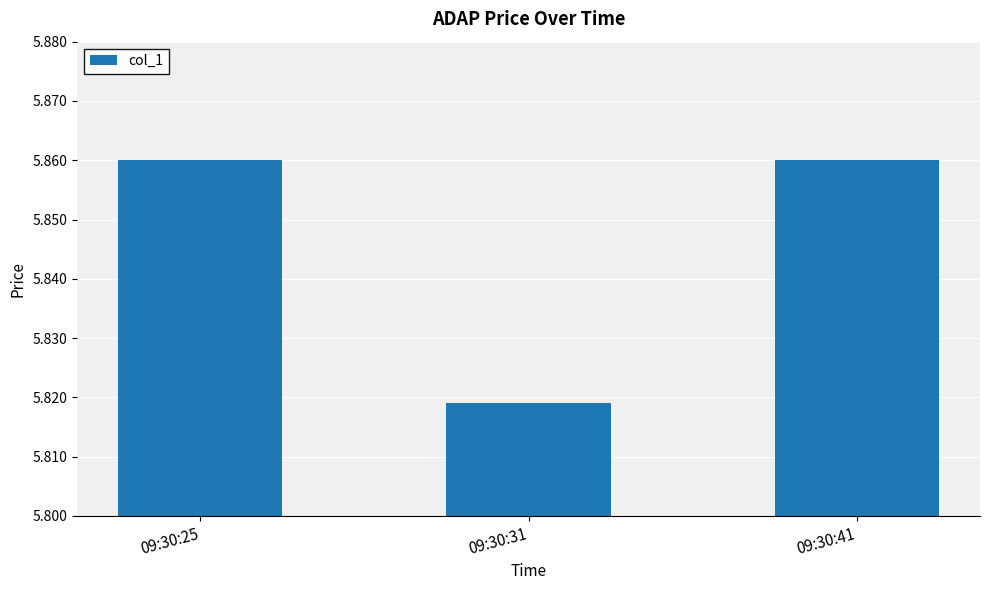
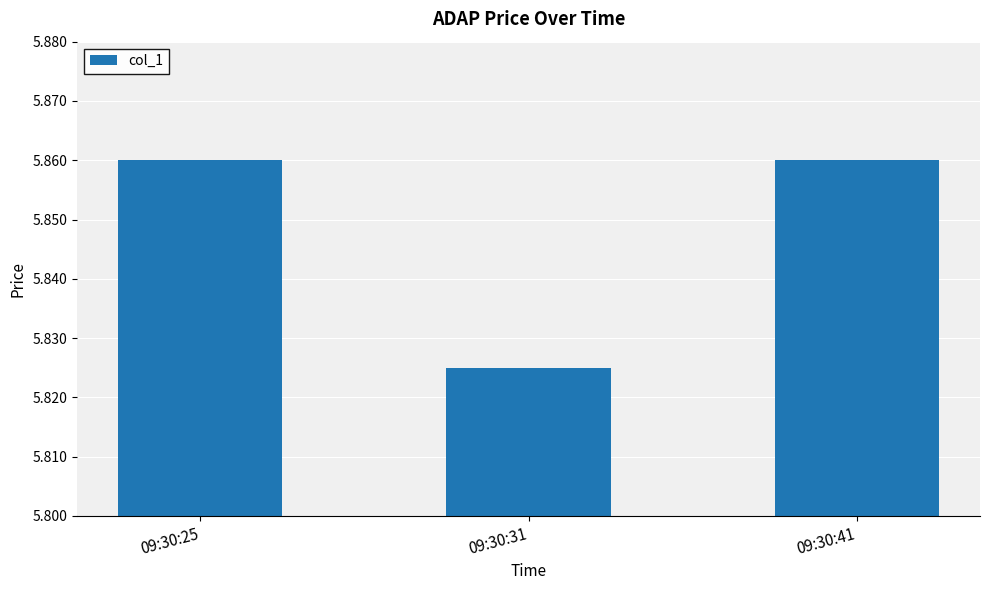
  {
    "09:30:25": 5.860,
-   "09:30:31": 5.819,
+   "09:30:31": 5.825,
    "09:30:41": 5.860
  }
